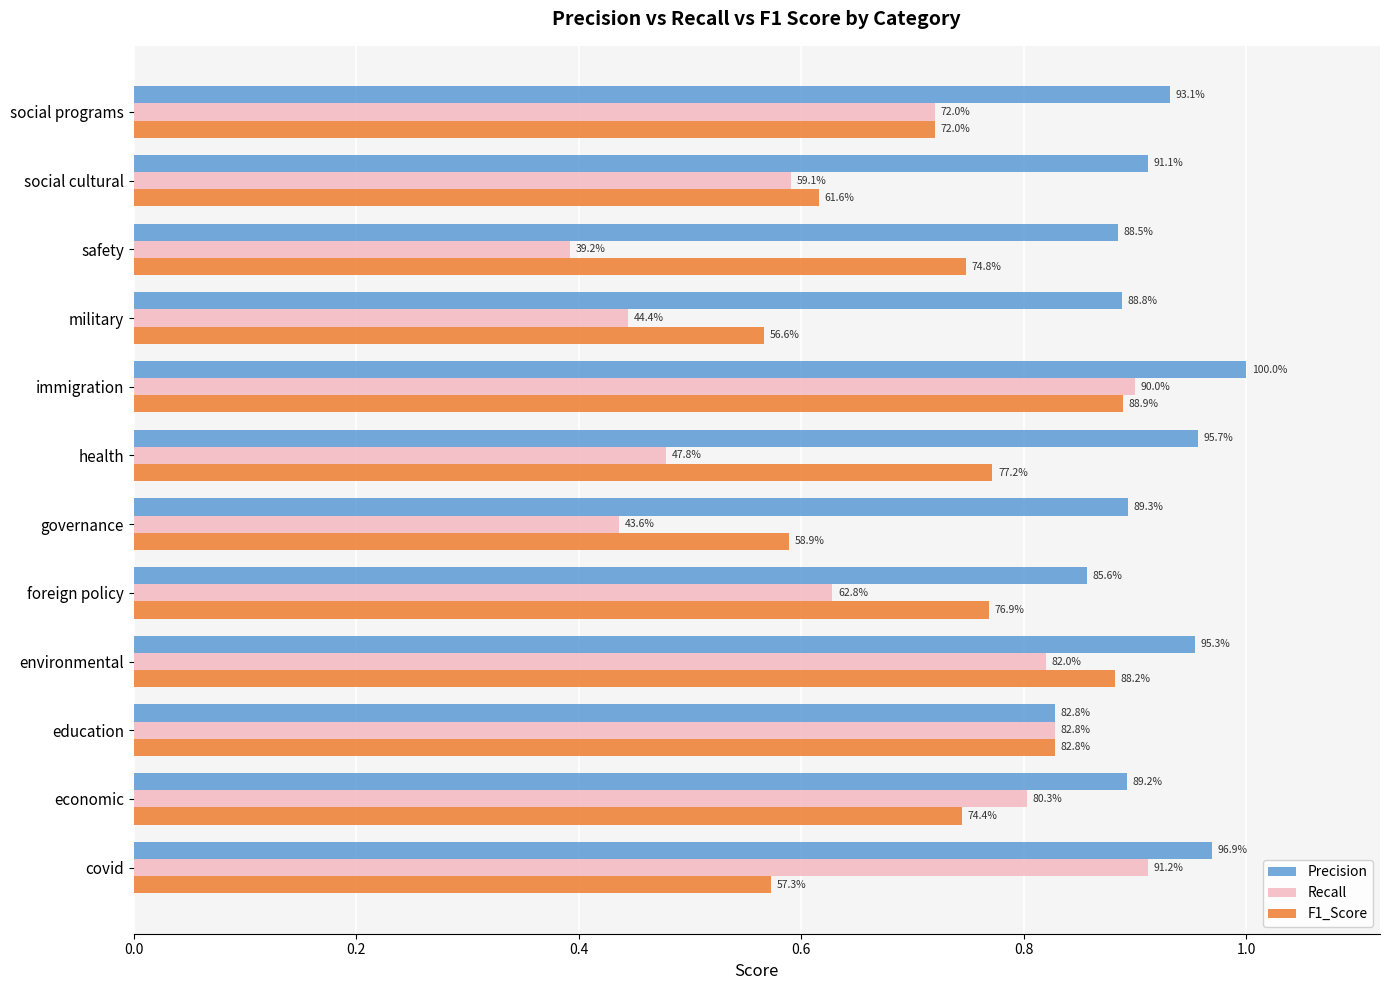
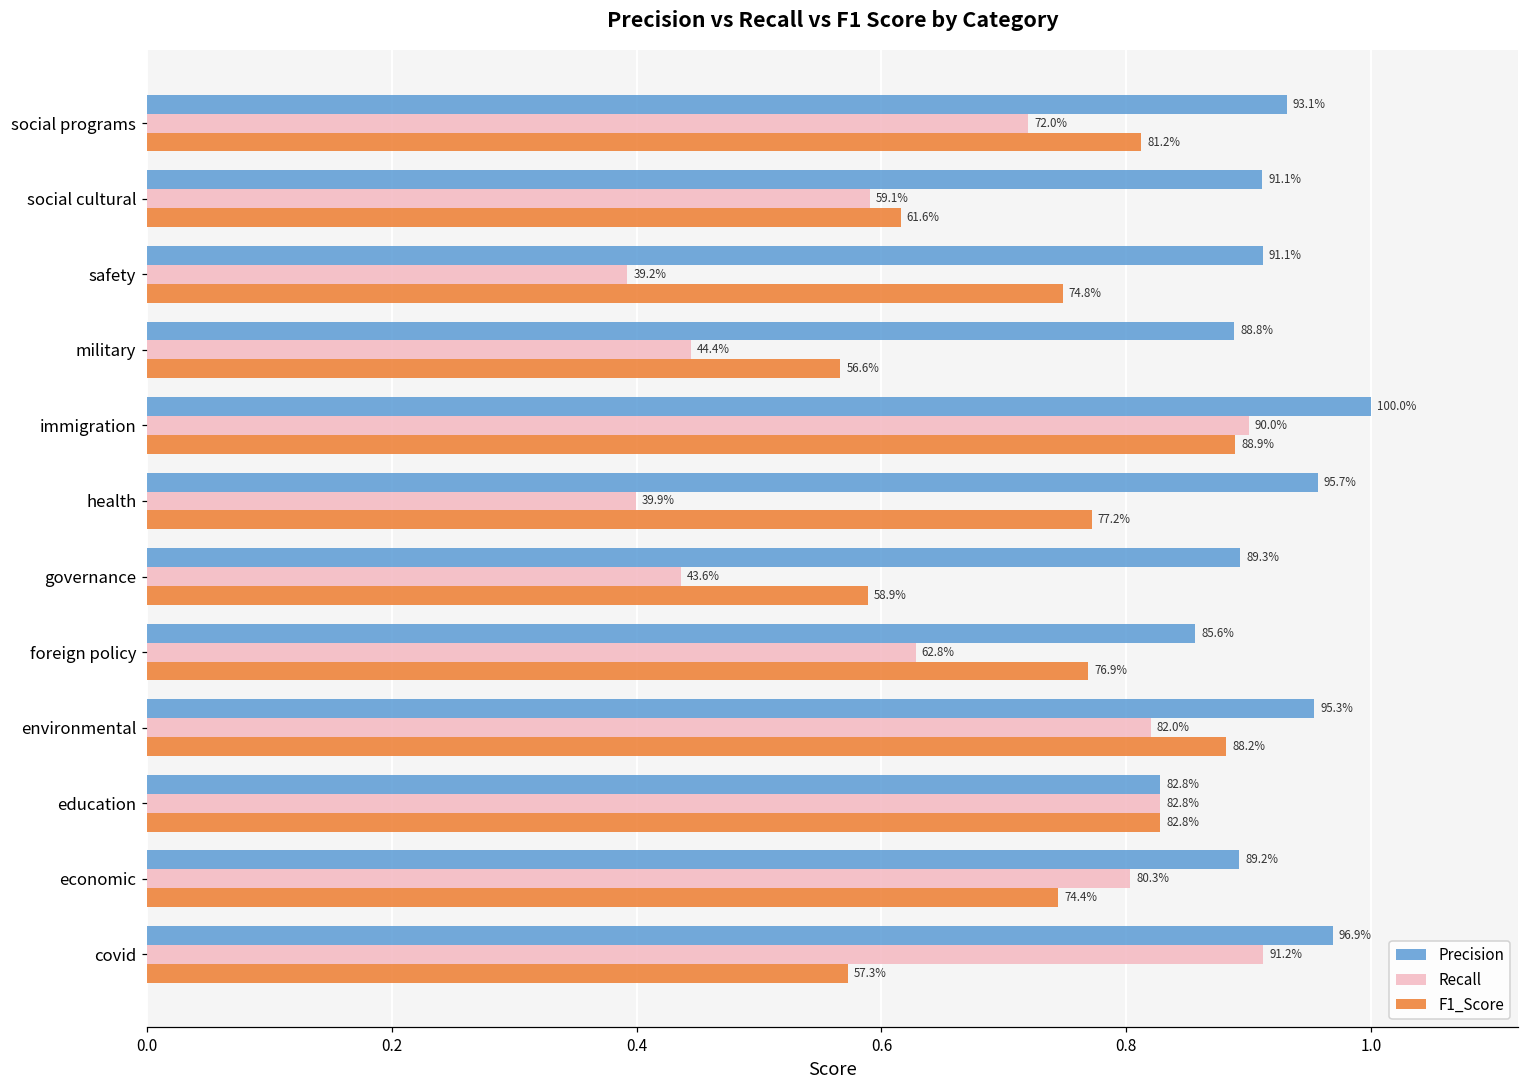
  {
    "Precision": {
      "social programs": "93.1%",
      "social cultural": "91.1%",
-     "safety": "88.5%",
+     "safety": "91.1%",
      "military": "88.8%",
      "immigration": "100.0%",
      "health": "95.7%",
      "governance": "89.3%",
      "foreign policy": "85.6%",
      "environmental": "95.3%",
      "education": "82.8%",
      "economic": "89.2%",
      "covid": "96.9%"
    },
    "Recall": {
      "social programs": "72.0%",
      "social cultural": "59.1%",
      "safety": "39.2%",
      "military": "44.4%",
      "immigration": "90.0%",
-     "health": "47.8%",
+     "health": "39.9%",
      "governance": "43.6%",
      "foreign policy": "62.8%",
      "environmental": "82.0%",
      "education": "82.8%",
      "economic": "80.3%",
      "covid": "91.2%"
    },
    "F1_Score": {
-     "social programs": "72.0%",
+     "social programs": "81.2%",
      "social cultural": "61.6%",
      "safety": "74.8%",
      "military": "56.6%",
      "immigration": "88.9%",
      "health": "77.2%",
      "governance": "58.9%",
      "foreign policy": "76.9%",
      "environmental": "88.2%",
      "education": "82.8%",
      "economic": "74.4%",
      "covid": "57.3%"
    }
  }
